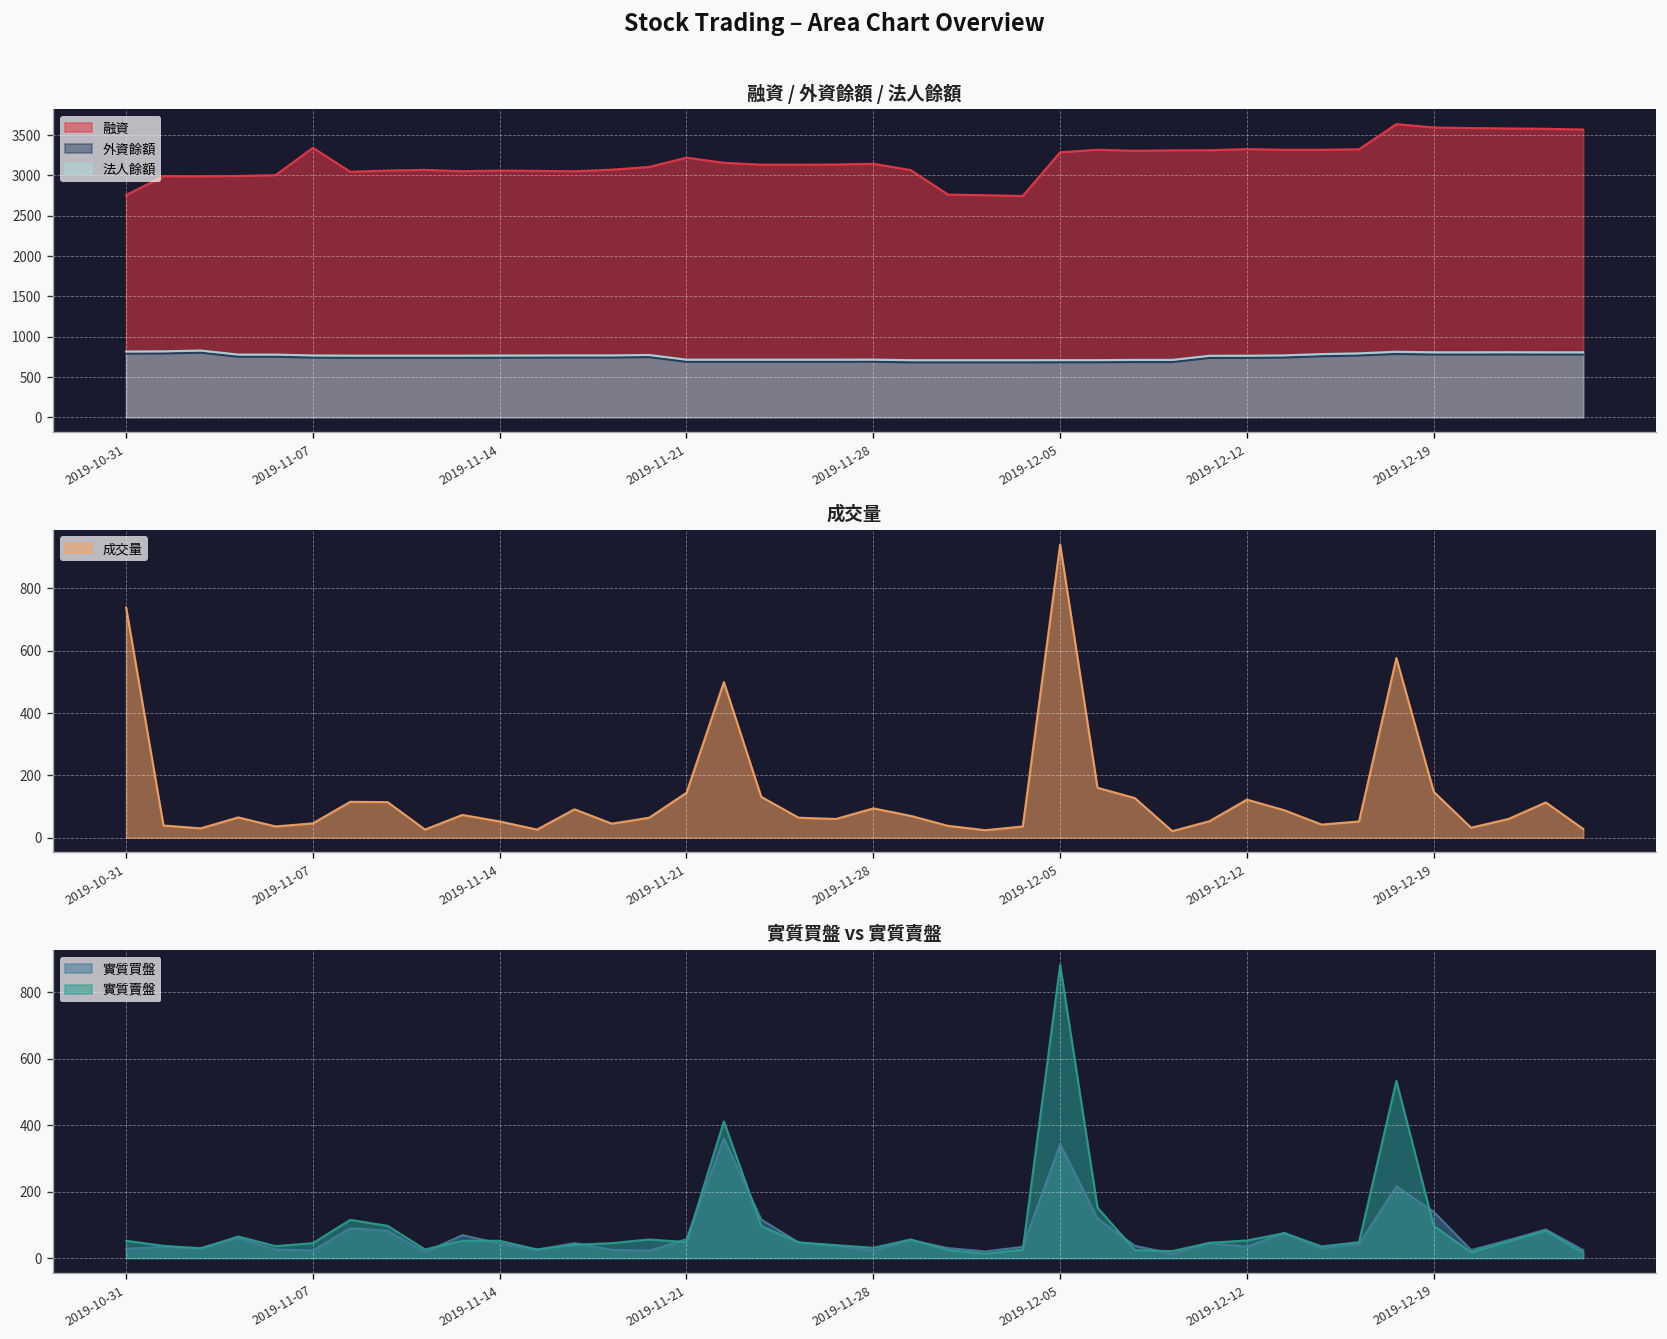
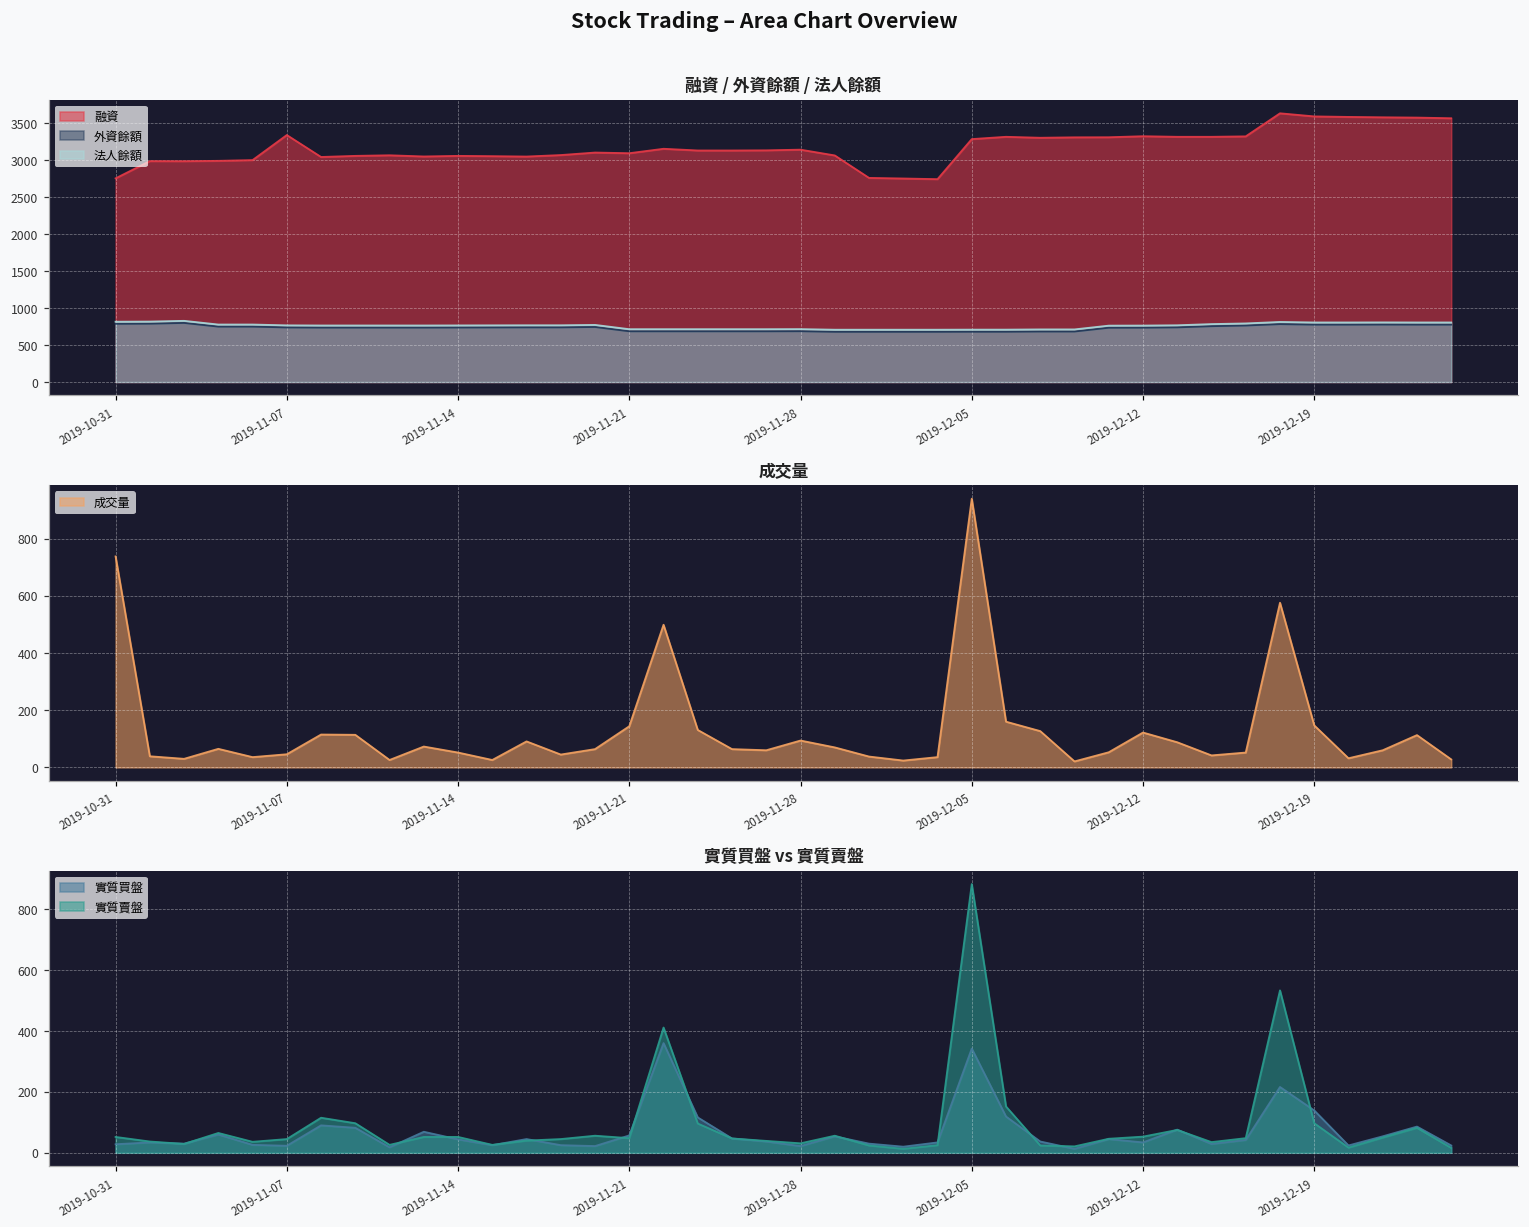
  {
    "融資 / 外資餘額 / 法人餘額": {
      "融資": {
        "2019-10-31": 2800,
        "2019-11-07": 3300,
        "2019-11-14": 3100,
-       "2019-11-21": 3200,
+       "2019-11-21": 3100,
        "2019-11-28": 3100,
        "2019-12-05": 3300,
        "2019-12-12": 3300,
        "2019-12-19": 3600
      }
    },
    "成交量": {
      "2019-10-31": 740,
      "2019-11-07": 50,
      "2019-11-14": 50,
      "2019-11-21": 140,
      "2019-11-28": 90,
      "2019-12-05": 940,
      "2019-12-12": 120,
      "2019-12-19": 150
    }
  }
